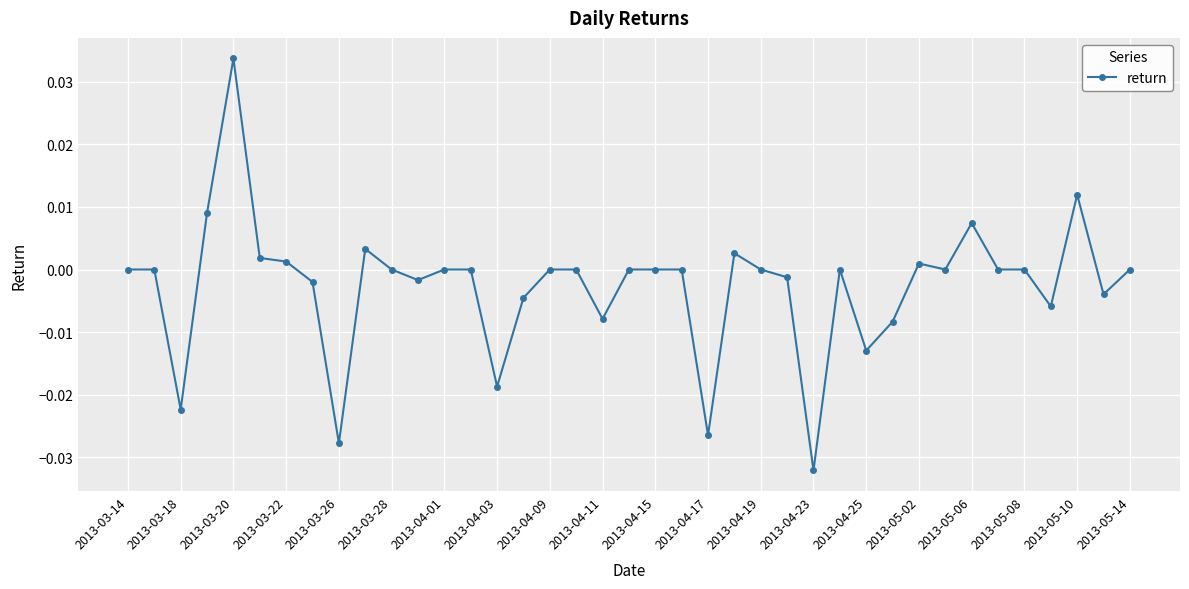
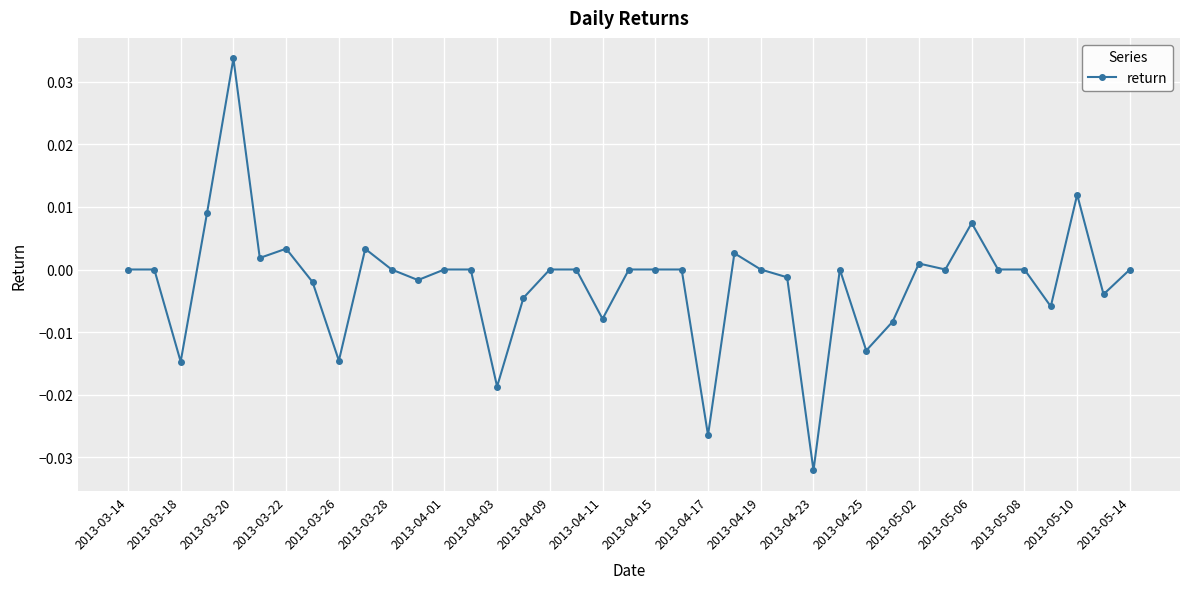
  {
    "2013-03-14": 0.000,
-   "2013-03-18": -0.022,
+   "2013-03-18": -0.015,
    "2013-03-20": 0.034,
-   "2013-03-22": 0.001,
-   "2013-03-26": -0.028,
+   "2013-03-22": 0.003,
+   "2013-03-26": -0.015,
    "2013-03-28": 0.000,
    "2013-04-01": 0.000,
    "2013-04-03": -0.019,
    "2013-04-09": 0.000,
    "2013-04-11": -0.008,
    "2013-04-15": 0.000,
    "2013-04-17": -0.026,
    "2013-04-19": 0.000,
    "2013-04-23": -0.032,
    "2013-04-25": -0.013,
    "2013-05-02": 0.001,
    "2013-05-06": 0.007,
    "2013-05-08": 0.000,
    "2013-05-10": 0.012,
    "2013-05-14": 0.000
  }
